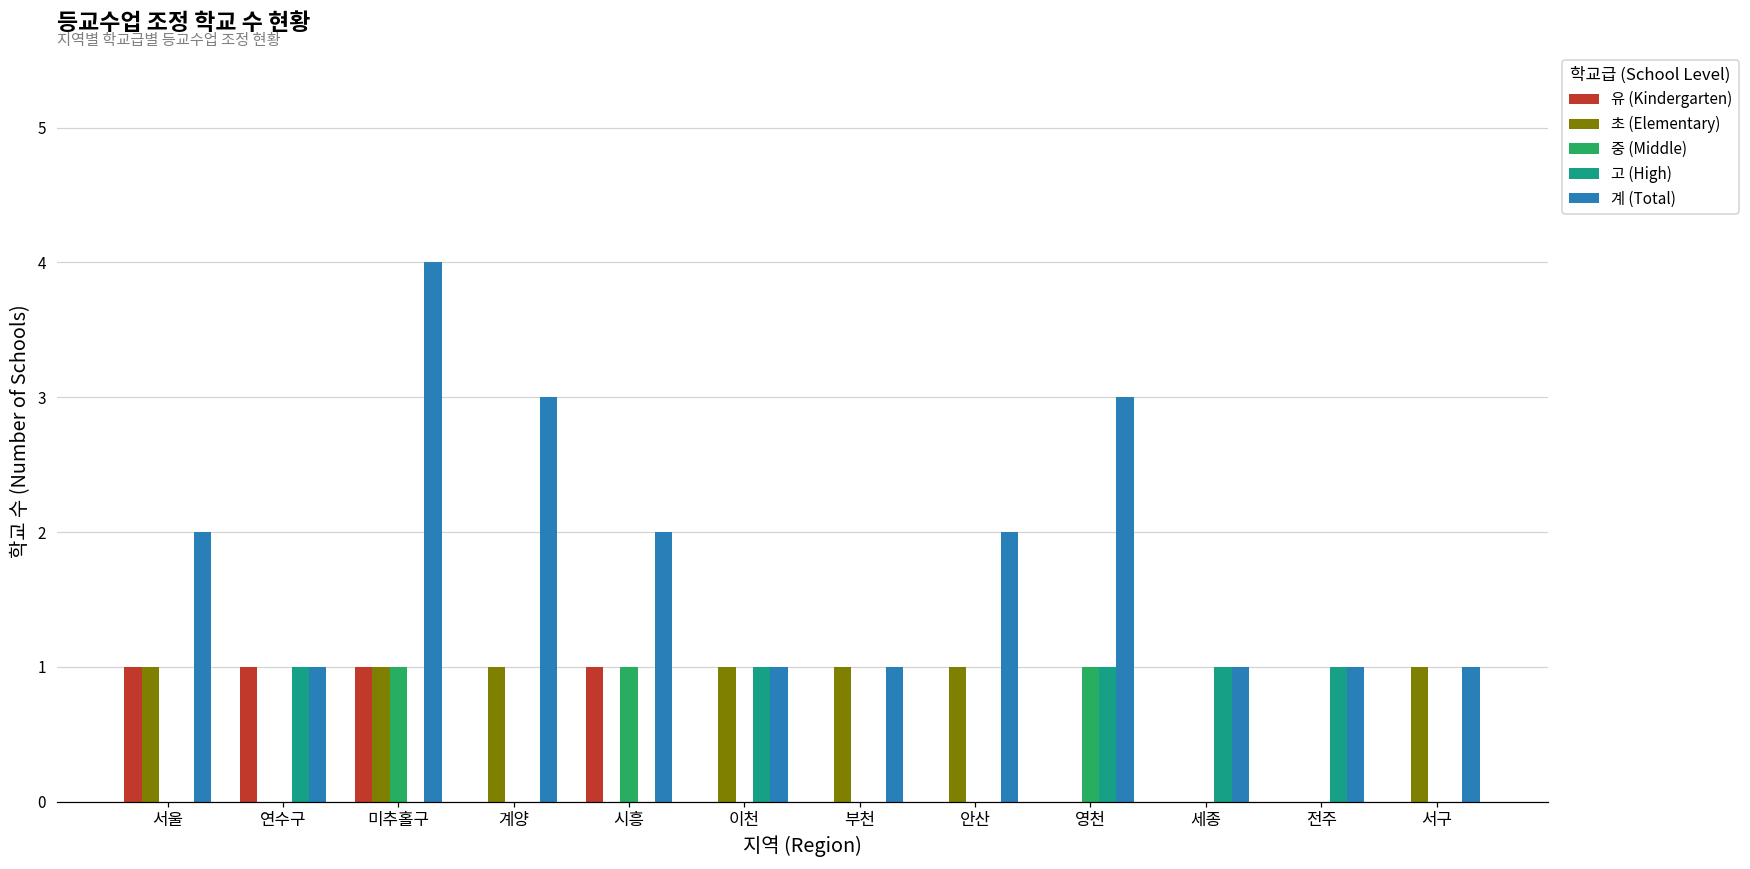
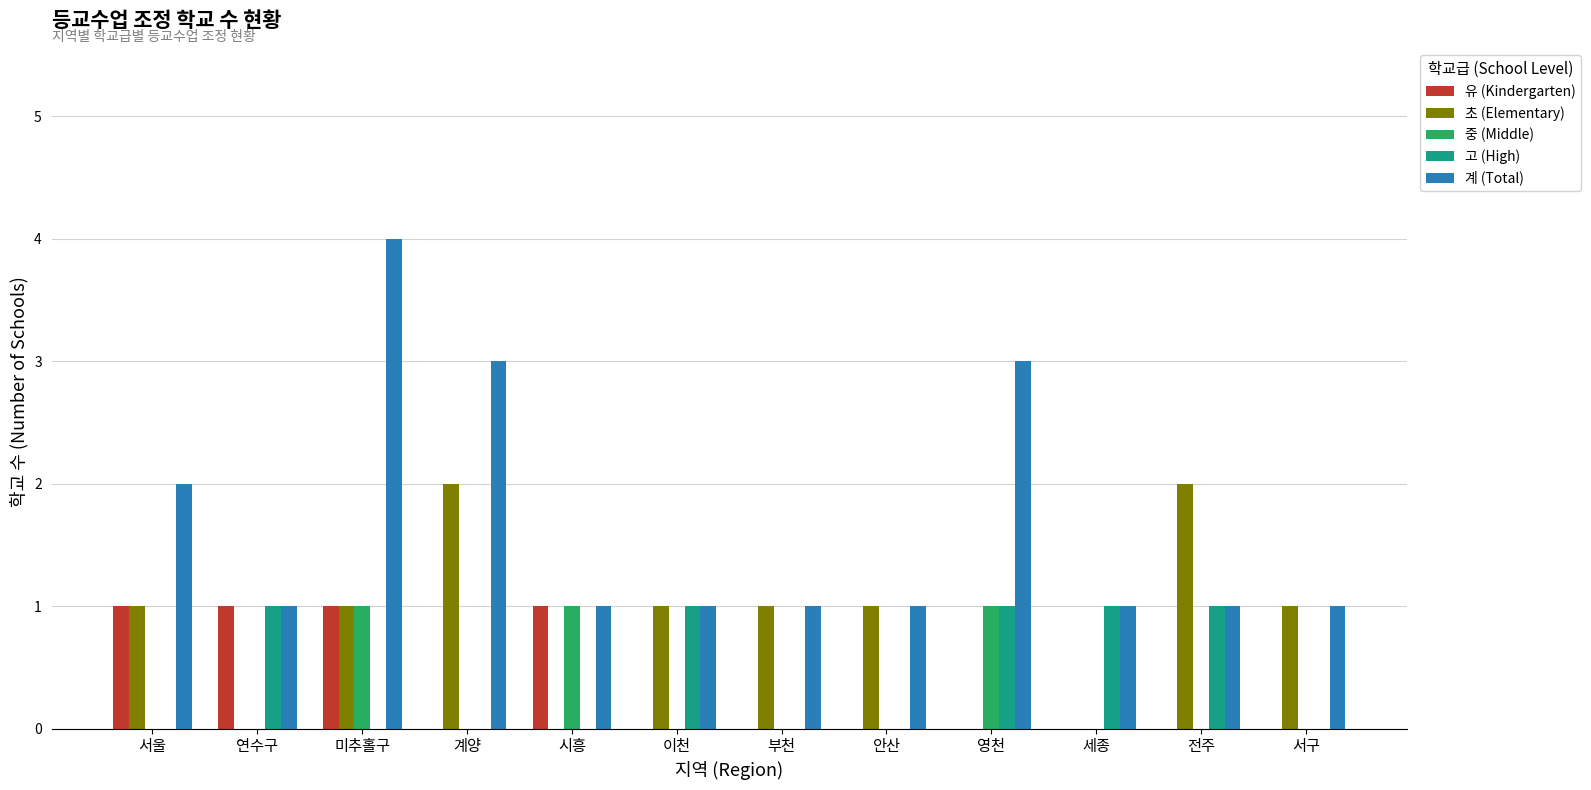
  {
    "유 (Kindergarten)": {
      "서울": 1,
      "연수구": 1,
      "미추홀구": 1,
      "계양": 0,
      "시흥": 1,
      "이천": 0,
      "부천": 0,
      "안산": 0,
      "영천": 0,
      "세종": 0,
      "전주": 0,
      "서구": 0
    },
    "초 (Elementary)": {
      "서울": 1,
      "연수구": 0,
      "미추홀구": 1,
-     "계양": 1,
+     "계양": 2,
      "시흥": 0,
      "이천": 1,
      "부천": 1,
      "안산": 1,
      "영천": 0,
      "세종": 0,
-     "전주": 0,
+     "전주": 2,
      "서구": 1
    },
    "계 (Total)": {
      "서울": 2,
      "연수구": 1,
      "미추홀구": 4,
      "계양": 3,
-     "시흥": 2,
+     "시흥": 1,
      "이천": 1,
      "부천": 1,
-     "안산": 2,
+     "안산": 1,
      "영천": 3,
      "세종": 1,
      "전주": 1,
      "서구": 1
    }
  }
